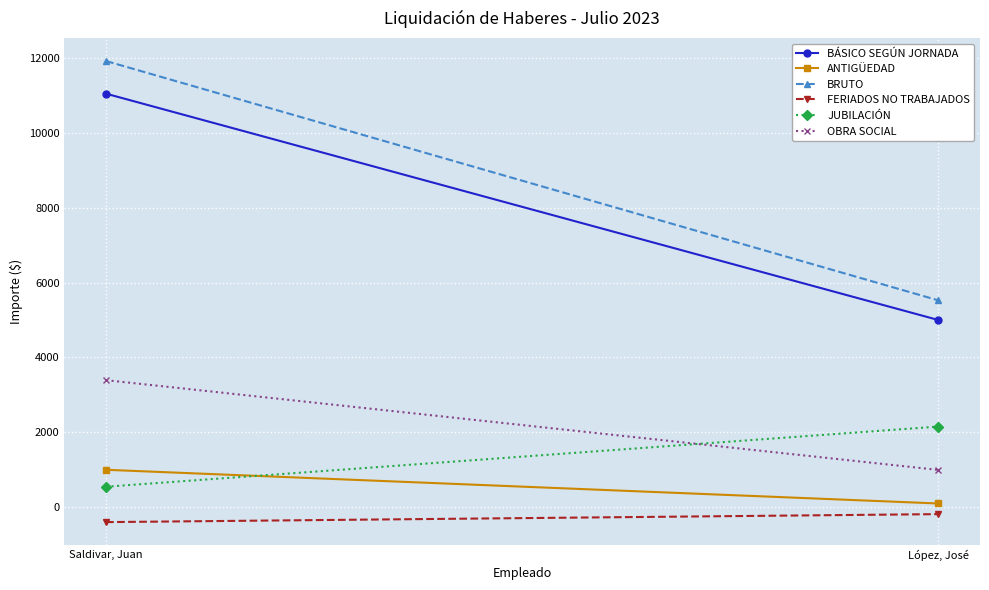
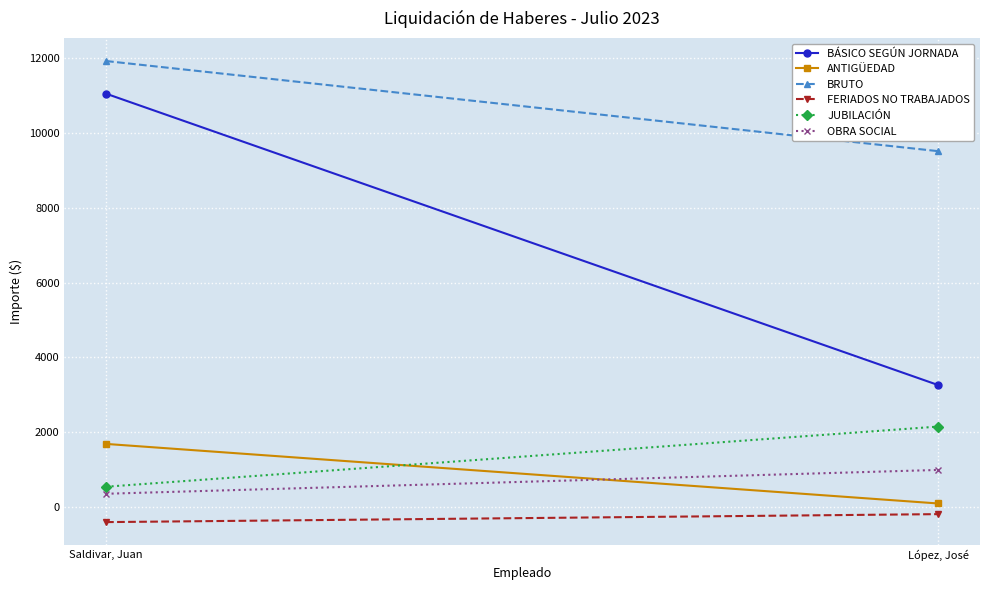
  {
    "BÁSICO SEGÚN JORNADA": {
      "Saldivar, Juan": 11000,
-     "López, José": 5000
+     "López, José": 3300
    },
    "ANTIGÜEDAD": {
-     "Saldivar, Juan": 1000,
+     "Saldivar, Juan": 1700,
      "López, José": 100
    },
    "BRUTO": {
      "Saldivar, Juan": 11900,
-     "López, José": 5500
+     "López, José": 9500
    },
    "FERIADOS NO TRABAJADOS": {
      "Saldivar, Juan": -400,
      "López, José": -200
    },
    "JUBILACIÓN": {
      "Saldivar, Juan": 500,
      "López, José": 2200
    },
    "OBRA SOCIAL": {
-     "Saldivar, Juan": 3400,
+     "Saldivar, Juan": 400,
      "López, José": 1000
    }
  }
